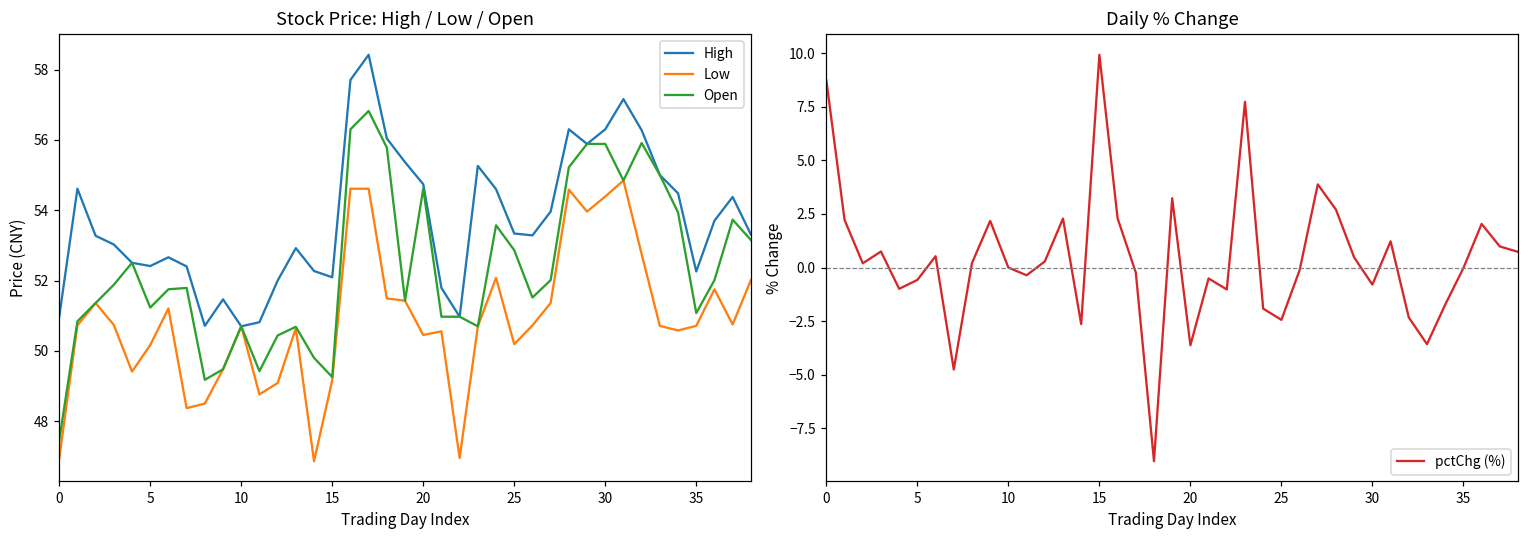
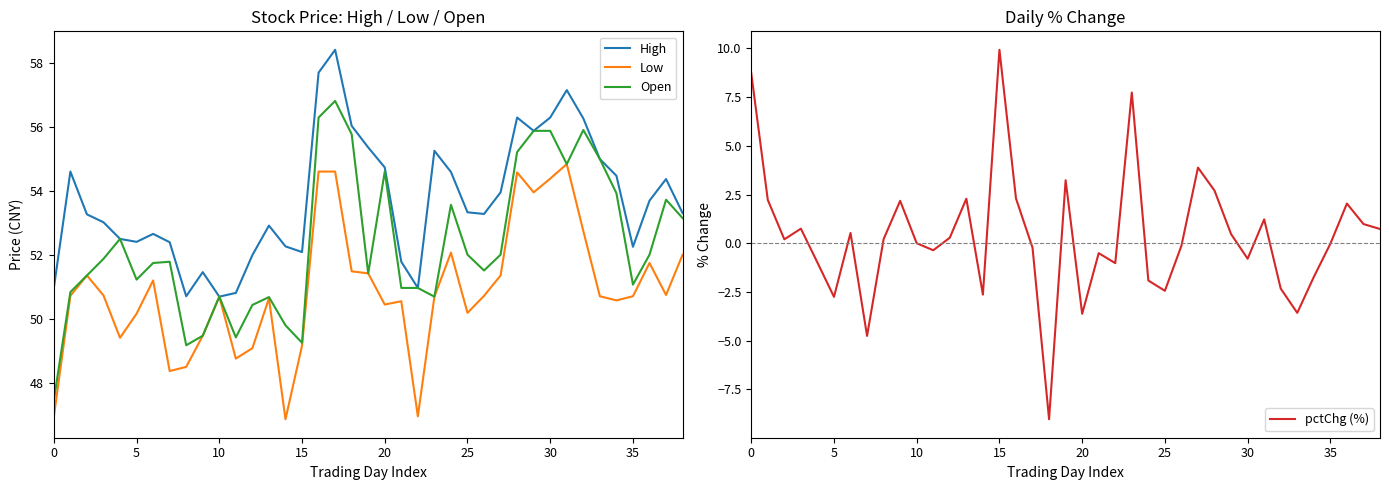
  {
    "Stock Price: High / Low / Open": {
      "High": {
        "0": 51.0,
        "5": 52.4,
        "15": 52.1,
        "20": 54.7,
        "25": 53.3,
        "30": 56.3,
        "35": 52.3
      },
      "Low": {
        "0": 46.9,
        "5": 50.2,
        "15": 49.2,
        "20": 50.5,
        "25": 50.2,
        "30": 54.4,
        "35": 50.7
      },
      "Open": {
        "0": 47.5,
        "5": 51.2,
        "15": 49.3,
        "20": 54.6,
-       "25": 52.9,
+       "25": 52.0,
        "30": 55.9,
        "35": 51.1
      }
    },
    "Daily % Change": {
      "0": 8.7,
-     "5": -0.6,
+     "5": -2.8,
      "10": 0.0,
      "15": 9.9,
      "20": -3.6,
      "25": -2.4,
      "30": -0.8,
      "35": 0.0
    }
  }
